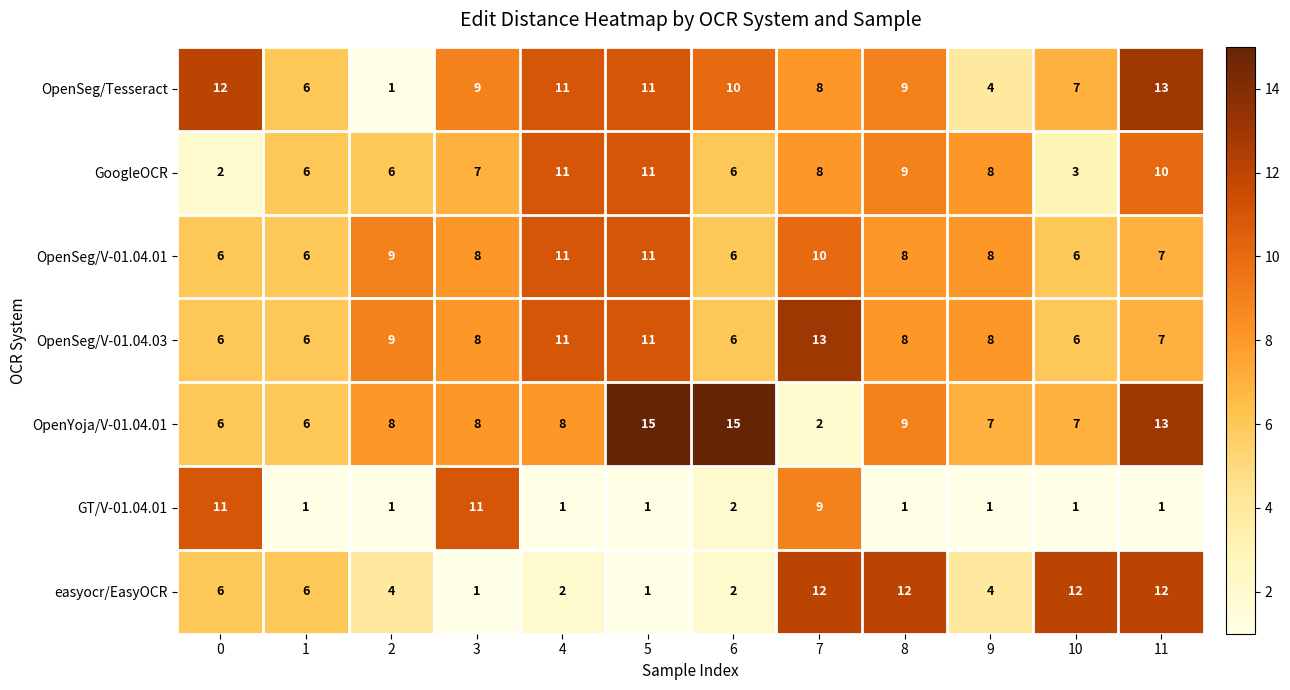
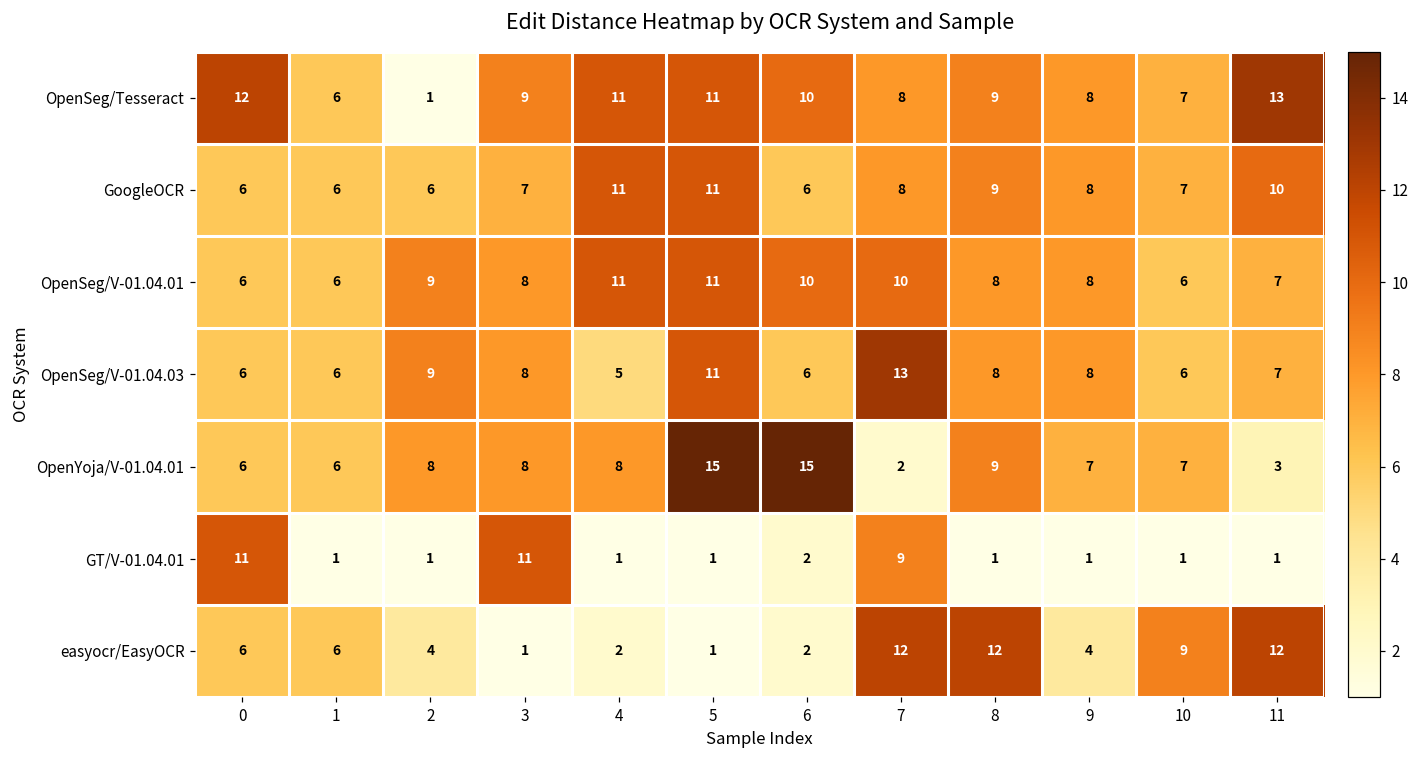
  {
    "OpenSeg/Tesseract": {
      "0": 12,
      "1": 6,
      "2": 1,
      "3": 9,
      "4": 11,
      "5": 11,
      "6": 10,
      "7": 8,
      "8": 9,
-     "9": 4,
+     "9": 8,
      "10": 7,
      "11": 13
    },
    "GoogleOCR": {
-     "0": 2,
+     "0": 6,
      "1": 6,
      "2": 6,
      "3": 7,
      "4": 11,
      "5": 11,
      "6": 6,
      "7": 8,
      "8": 9,
      "9": 8,
-     "10": 3,
+     "10": 7,
      "11": 10
    },
    "OpenSeg/V-01.04.01": {
      "0": 6,
      "1": 6,
      "2": 9,
      "3": 8,
      "4": 11,
      "5": 11,
-     "6": 6,
+     "6": 10,
      "7": 10,
      "8": 8,
      "9": 8,
      "10": 6,
      "11": 7
    },
    "OpenSeg/V-01.04.03": {
      "0": 6,
      "1": 6,
      "2": 9,
      "3": 8,
-     "4": 11,
+     "4": 5,
      "5": 11,
      "6": 6,
      "7": 13,
      "8": 8,
      "9": 8,
      "10": 6,
      "11": 7
    },
    "OpenYoja/V-01.04.01": {
      "0": 6,
      "1": 6,
      "2": 8,
      "3": 8,
      "4": 8,
      "5": 15,
      "6": 15,
      "7": 2,
      "8": 9,
      "9": 7,
      "10": 7,
-     "11": 13
+     "11": 3
    },
    "GT/V-01.04.01": {
      "0": 11,
      "1": 1,
      "2": 1,
      "3": 11,
      "4": 1,
      "5": 1,
      "6": 2,
      "7": 9,
      "8": 1,
      "9": 1,
      "10": 1,
      "11": 1
    },
    "easyocr/EasyOCR": {
      "0": 6,
      "1": 6,
      "2": 4,
      "3": 1,
      "4": 2,
      "5": 1,
      "6": 2,
      "7": 12,
      "8": 12,
      "9": 4,
-     "10": 12,
+     "10": 9,
      "11": 12
    }
  }
